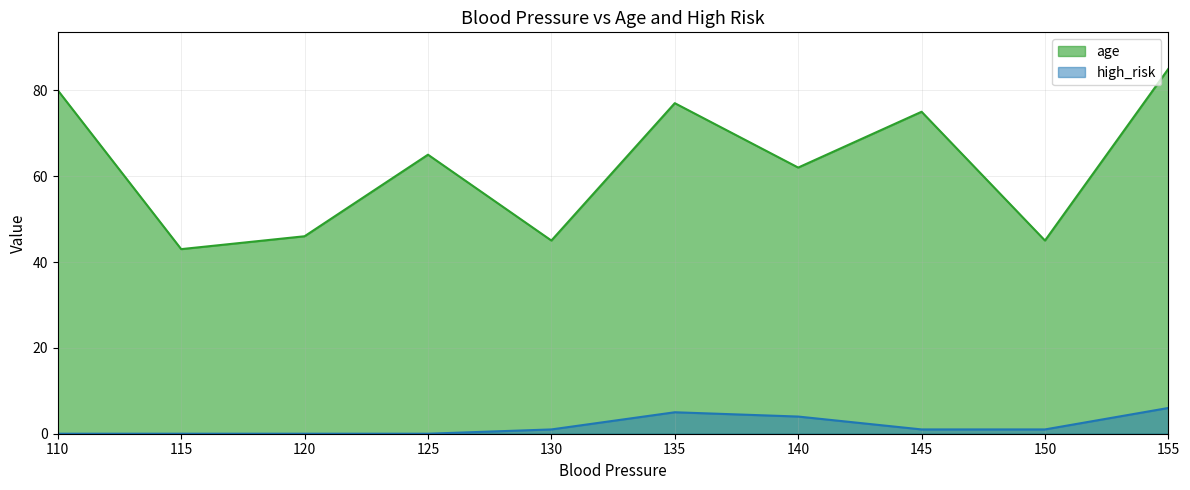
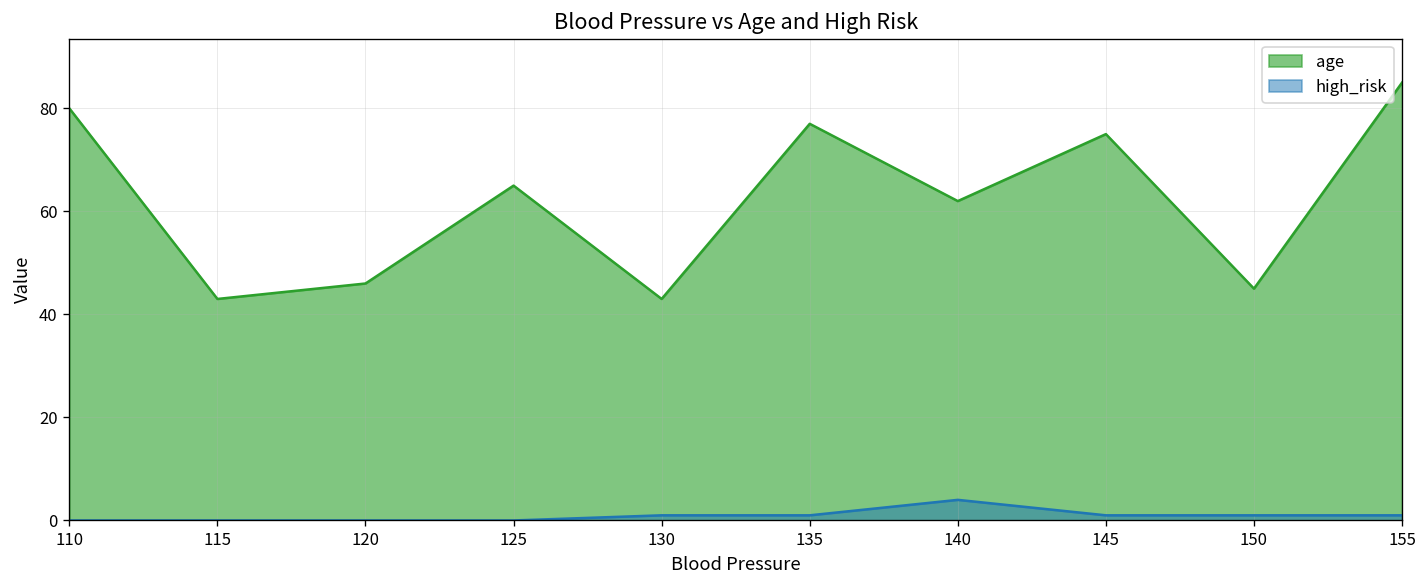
  {
    "age": {
      "110": 80,
      "115": 43,
      "120": 46,
      "125": 65,
-     "130": 45,
+     "130": 43,
      "135": 77,
      "140": 62,
      "145": 75,
      "150": 45,
      "155": 85
    },
    "high_risk": {
      "110": 0,
      "115": 0,
      "120": 0,
      "125": 0,
      "130": 1,
-     "135": 5,
+     "135": 1,
      "140": 4,
      "145": 1,
      "150": 1,
-     "155": 6
+     "155": 1
    }
  }
